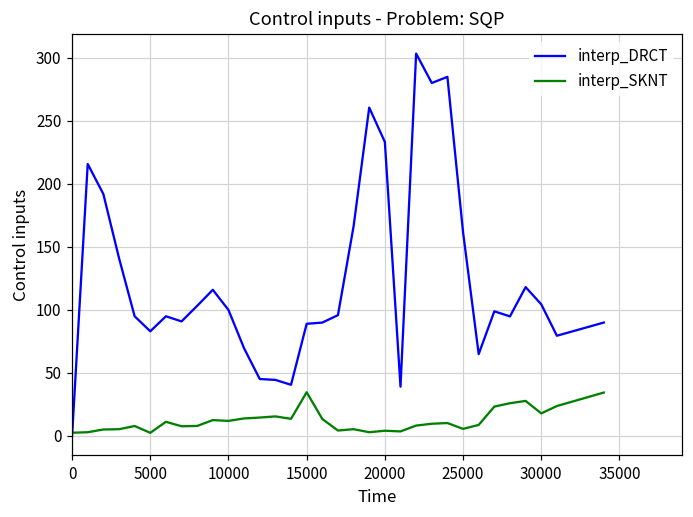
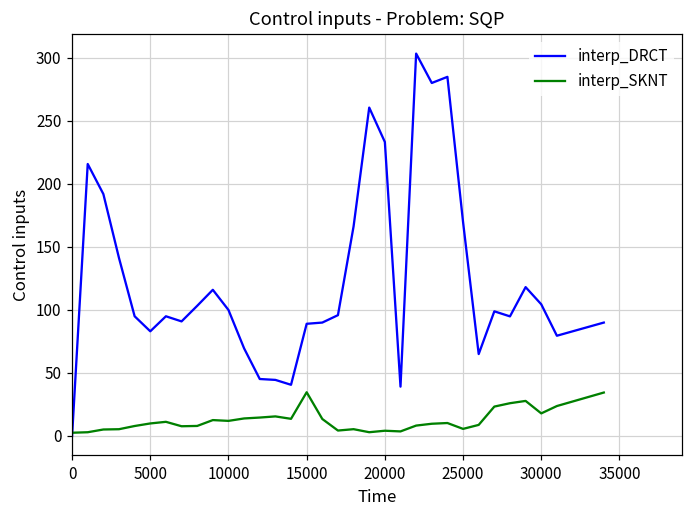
  {
    "interp_DRCT": {
      "0": 0,
      "5000": 83,
      "10000": 100,
      "15000": 89,
      "20000": 233,
-     "25000": 162,
+     "25000": 170,
      "30000": 105
    },
    "interp_SKNT": {
      "0": 3,
-     "5000": 2,
+     "5000": 10,
      "10000": 12,
      "15000": 35,
      "20000": 4,
      "25000": 6,
      "30000": 18
    }
  }
